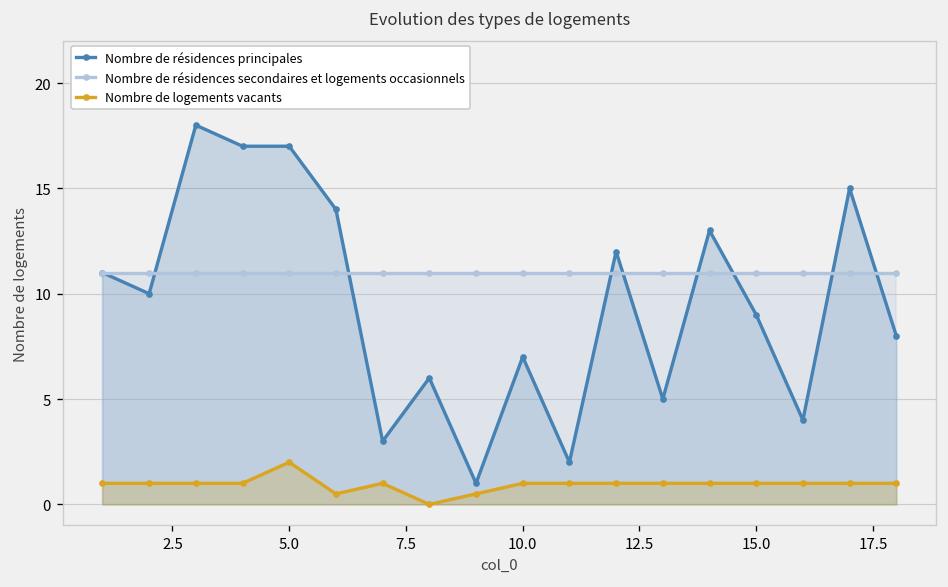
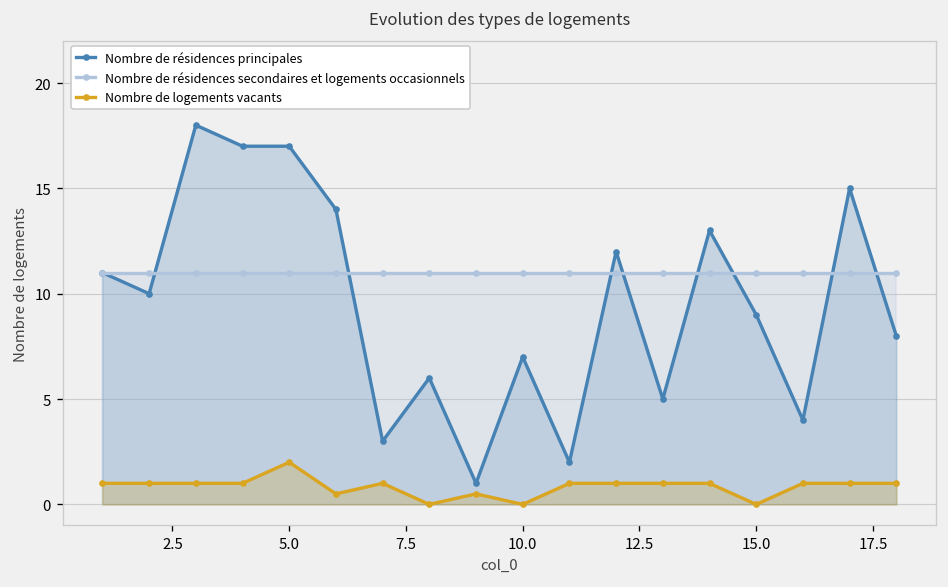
  {
    "Nombre de résidences principales": {
      "5.0": 17,
      "10.0": 7,
      "15.0": 9
    },
    "Nombre de résidences secondaires et logements occasionnels": {
      "5.0": 11,
      "10.0": 11,
      "15.0": 11
    },
    "Nombre de logements vacants": {
      "5.0": 2,
-     "10.0": 1,
-     "15.0": 1
+     "10.0": 0,
+     "15.0": 0
    }
  }
